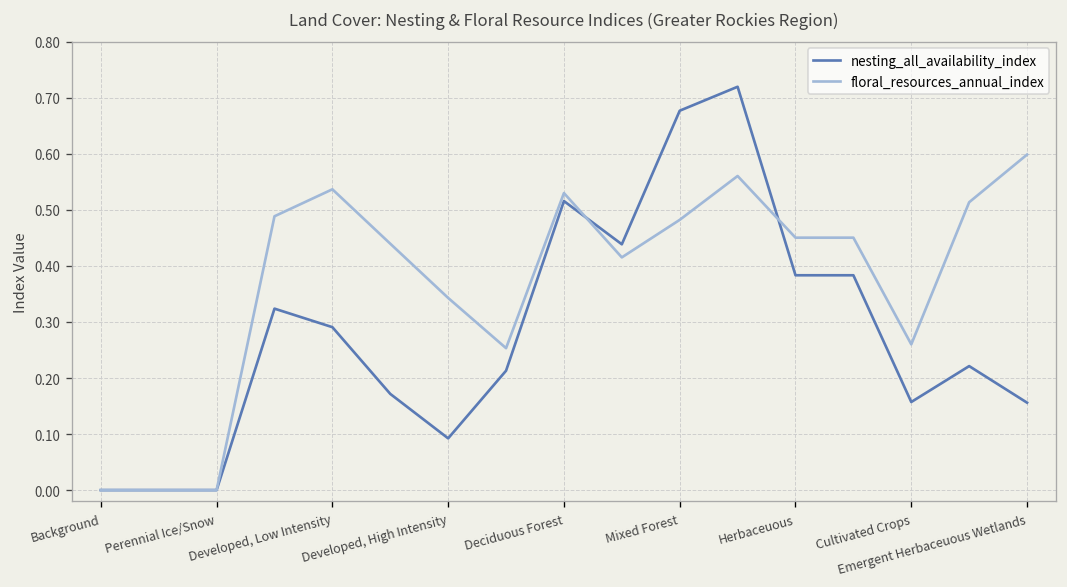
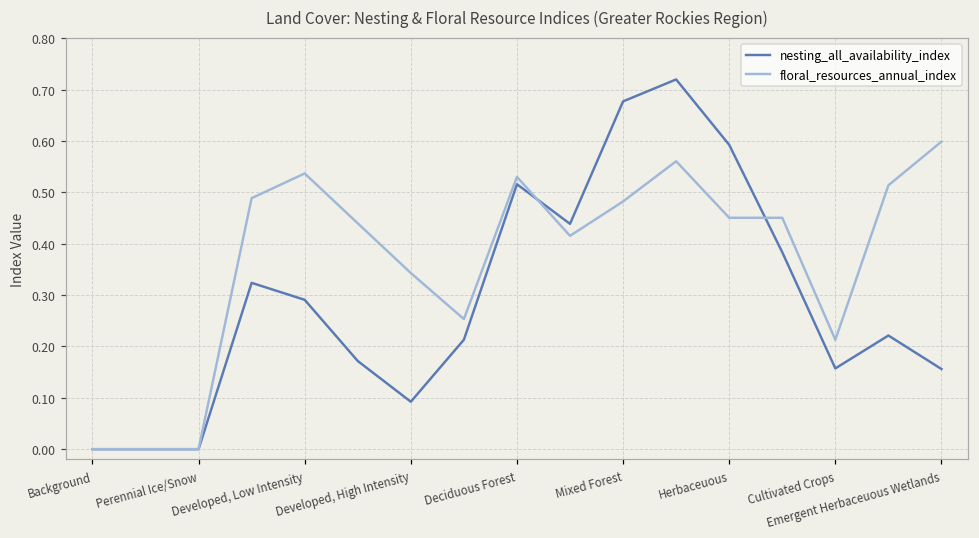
  {
    "nesting_all_availability_index": {
      "Developed, Low Intensity": 0.29,
      "Developed, High Intensity": 0.09,
      "Deciduous Forest": 0.52,
      "Mixed Forest": 0.68,
-     "Herbaceuous": 0.38,
+     "Herbaceuous": 0.59,
      "Cultivated Crops": 0.16,
      "Emergent Herbaceuous Wetlands": 0.16
    },
    "floral_resources_annual_index": {
      "Developed, Low Intensity": 0.54,
      "Developed, High Intensity": 0.34,
      "Deciduous Forest": 0.53,
      "Mixed Forest": 0.48,
      "Herbaceuous": 0.45,
-     "Cultivated Crops": 0.26,
+     "Cultivated Crops": 0.21,
      "Emergent Herbaceuous Wetlands": 0.60
    }
  }
